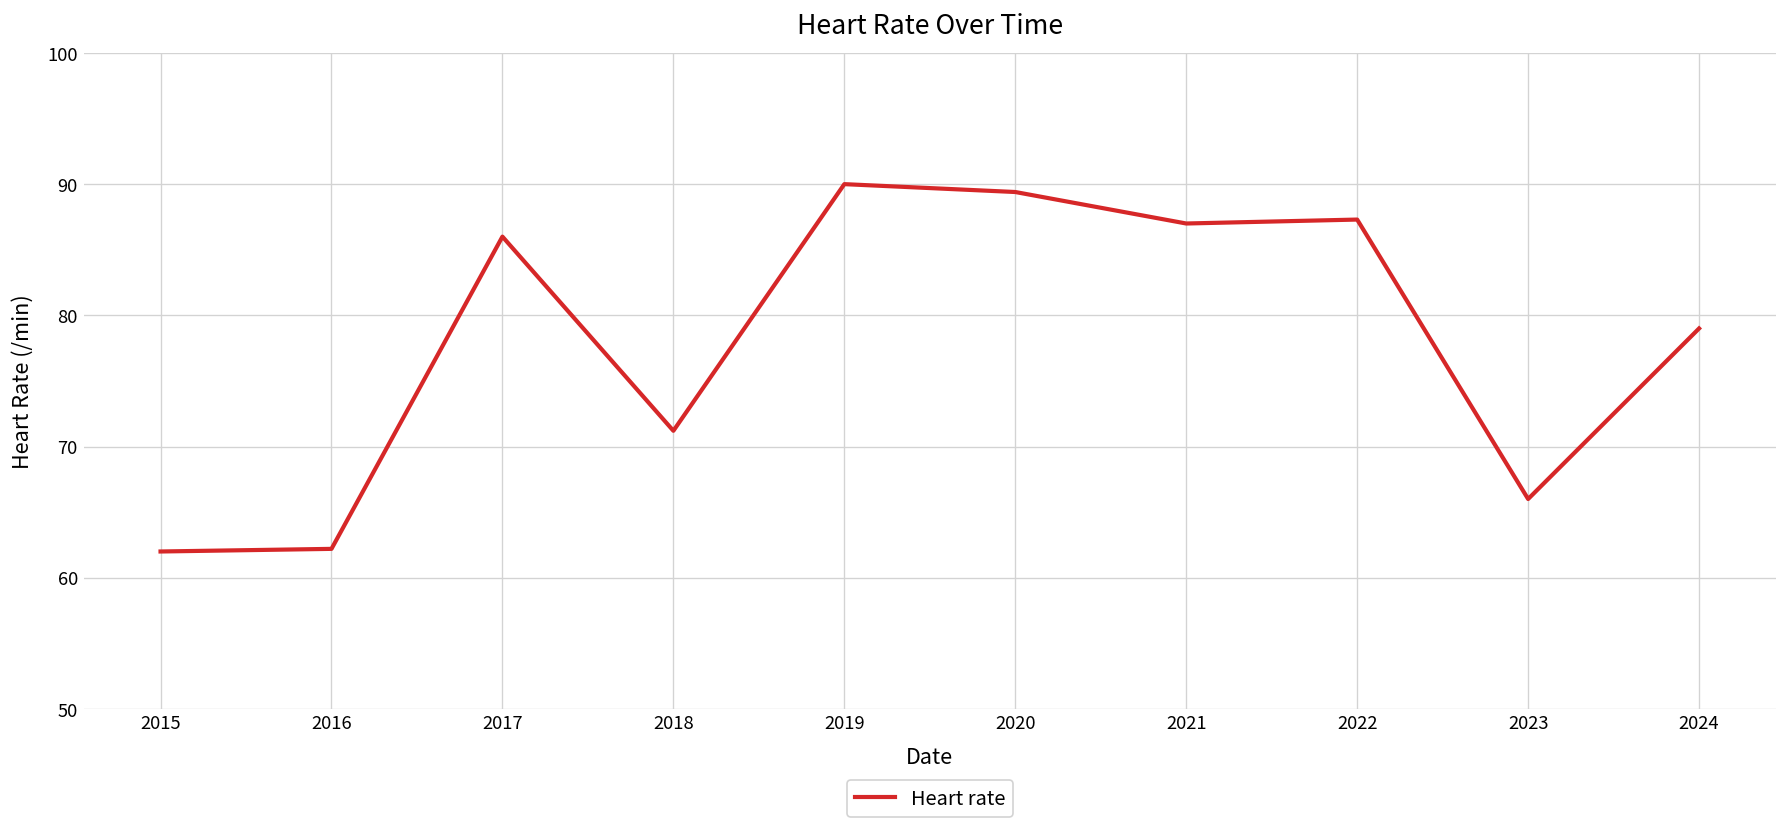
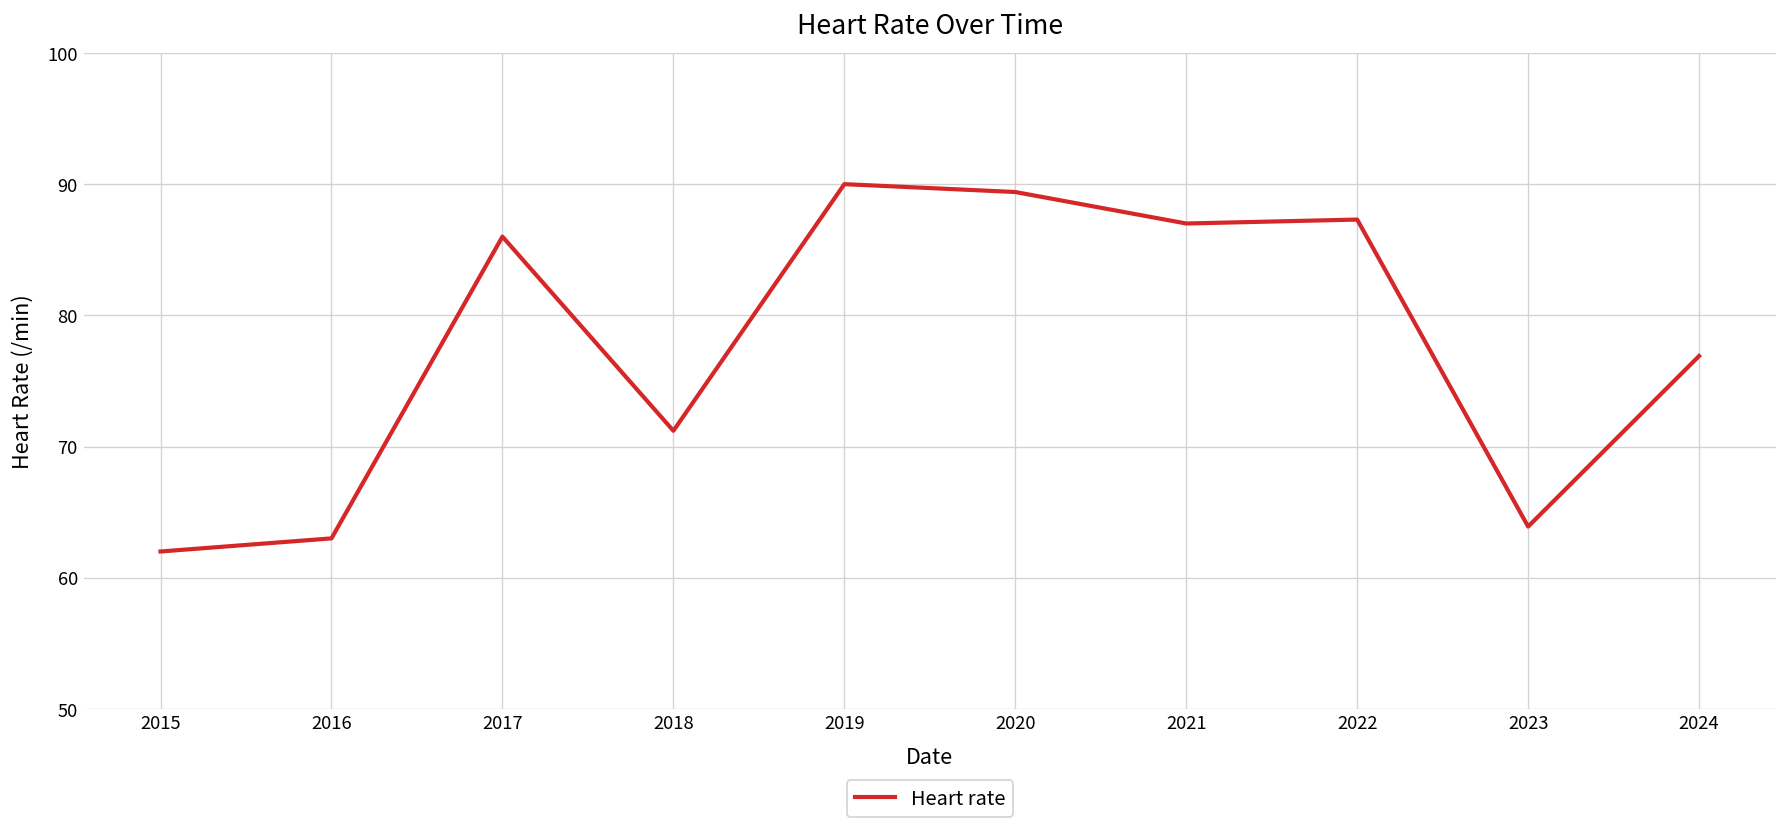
  {
    "2015": 62.0,
-   "2016": 62.2,
+   "2016": 63.0,
    "2017": 86.0,
    "2018": 71.2,
    "2019": 90.0,
    "2020": 89.4,
    "2021": 87.0,
    "2022": 87.3,
-   "2023": 66.0,
-   "2024": 79.0
+   "2023": 63.9,
+   "2024": 76.9
  }
